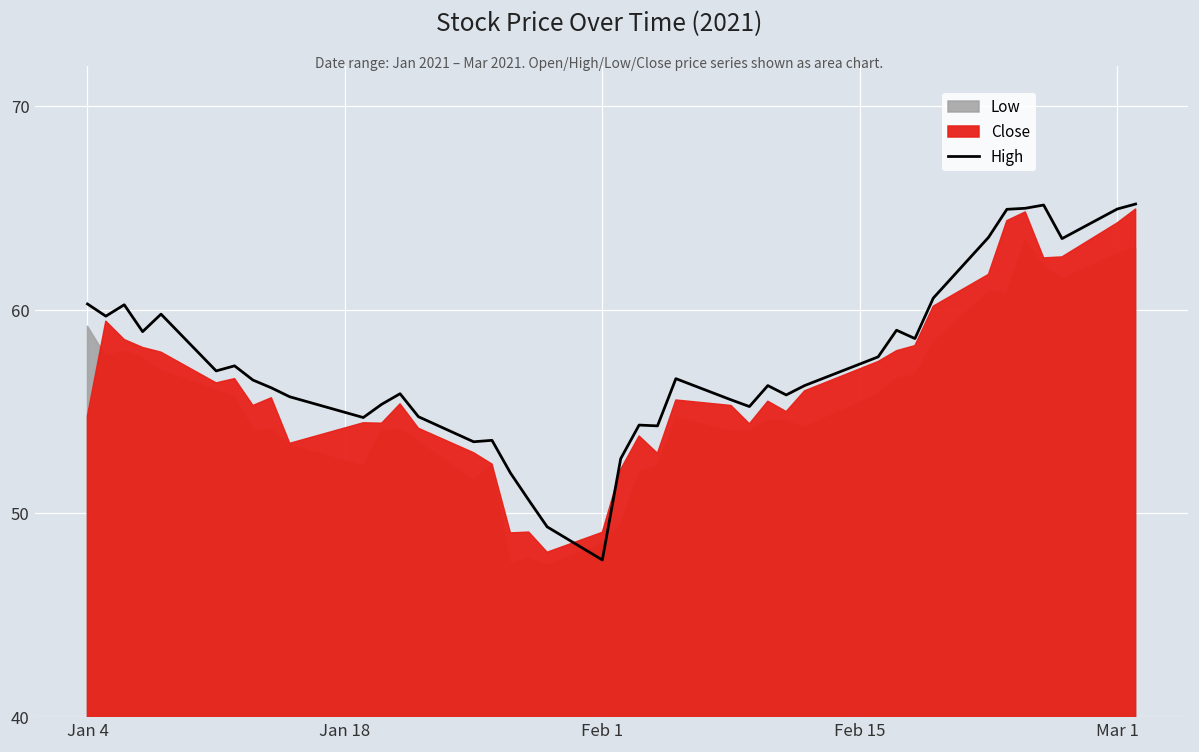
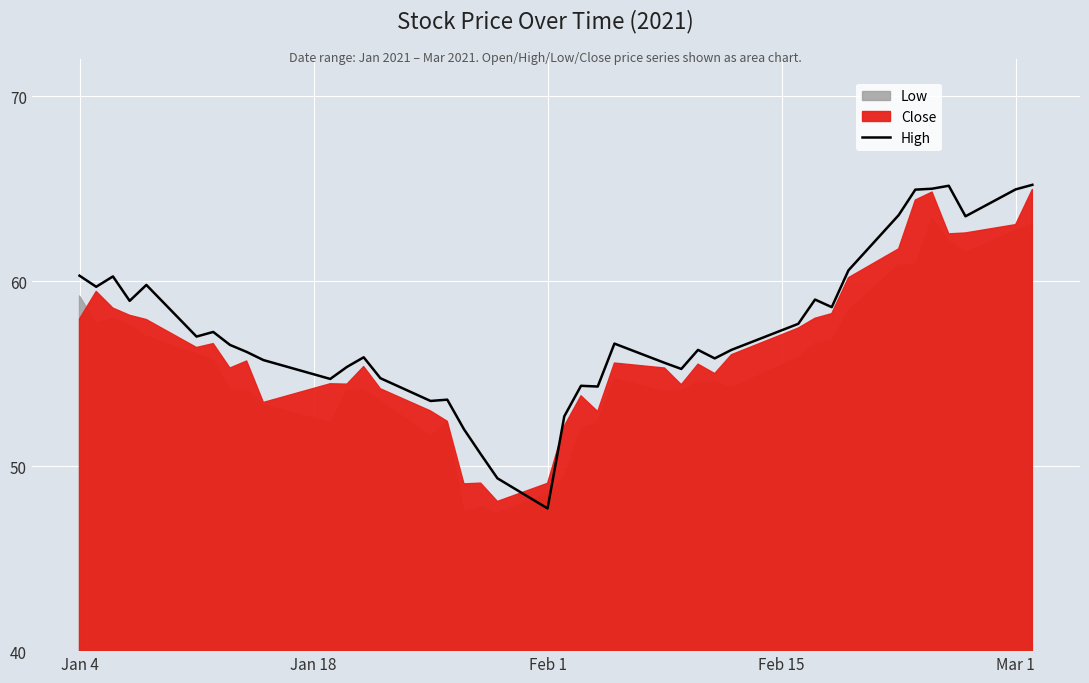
  {
    "High": {
      "Jan 4": 60.3,
      "Feb 1": 47.7,
      "Mar 1": 65.0
    },
    "Low": {
      "Jan 4": 59.2,
      "Feb 1": 48.5,
      "Mar 1": 62.7
    },
    "Close": {
-     "Jan 4": 54.8,
+     "Jan 4": 58.0,
      "Feb 1": 49.1,
-     "Mar 1": 64.3
+     "Mar 1": 63.0
    }
  }
